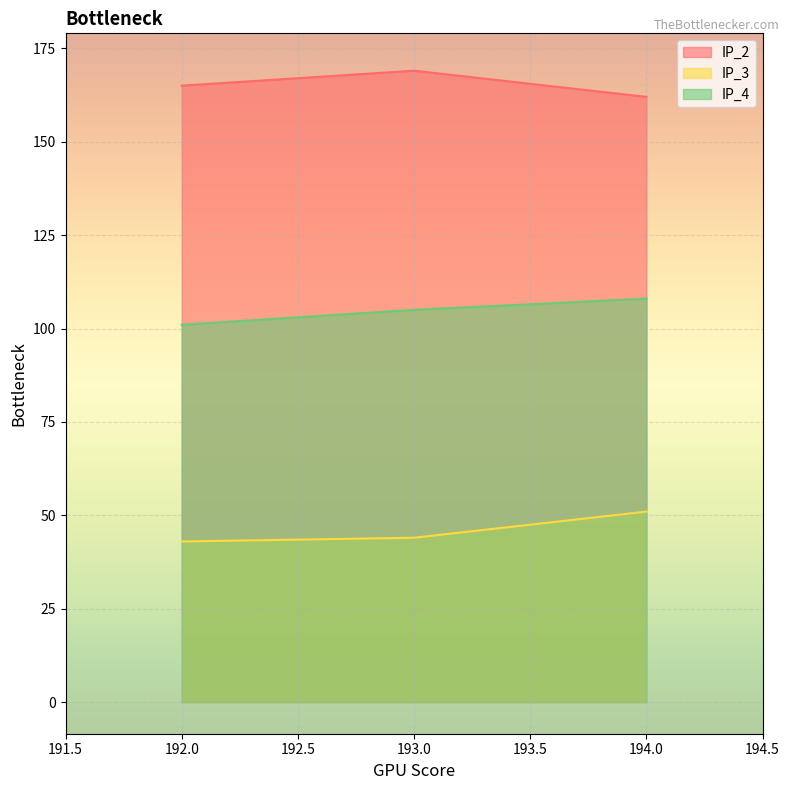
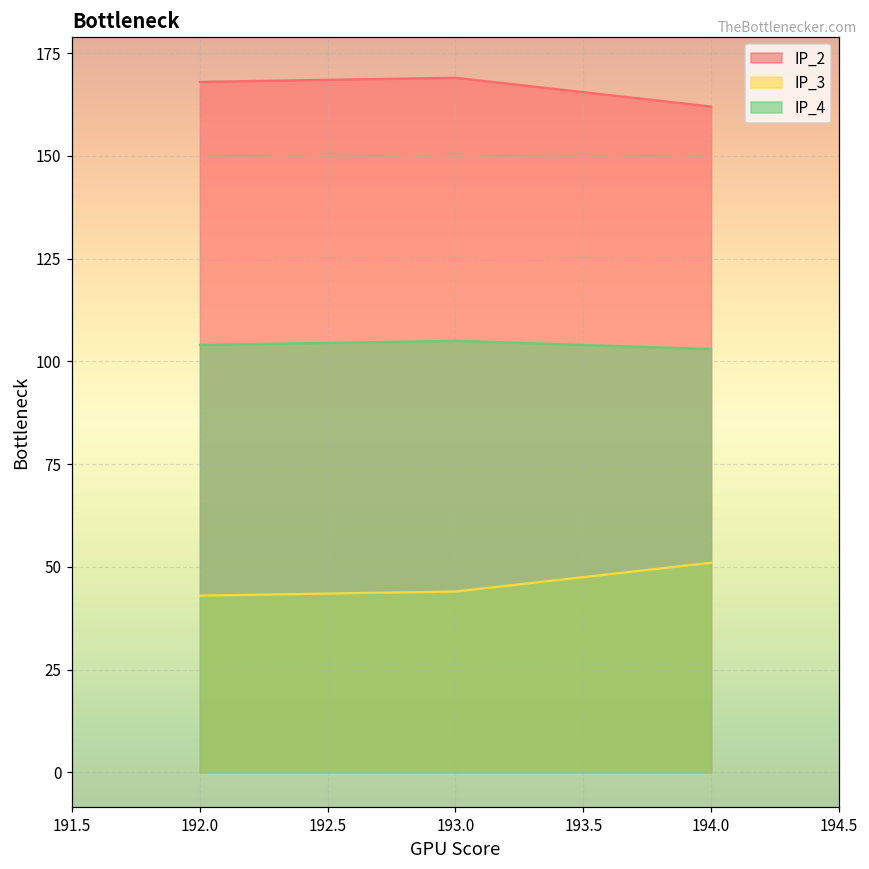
  {
    "IP_2": {
-     "192.0": 165,
+     "192.0": 168,
      "193.0": 169,
      "194.0": 162
    },
    "IP_3": {
      "192.0": 43,
      "193.0": 44,
      "194.0": 51
    },
    "IP_4": {
-     "192.0": 101,
+     "192.0": 104,
      "193.0": 105,
-     "194.0": 108
+     "194.0": 103
    }
  }
